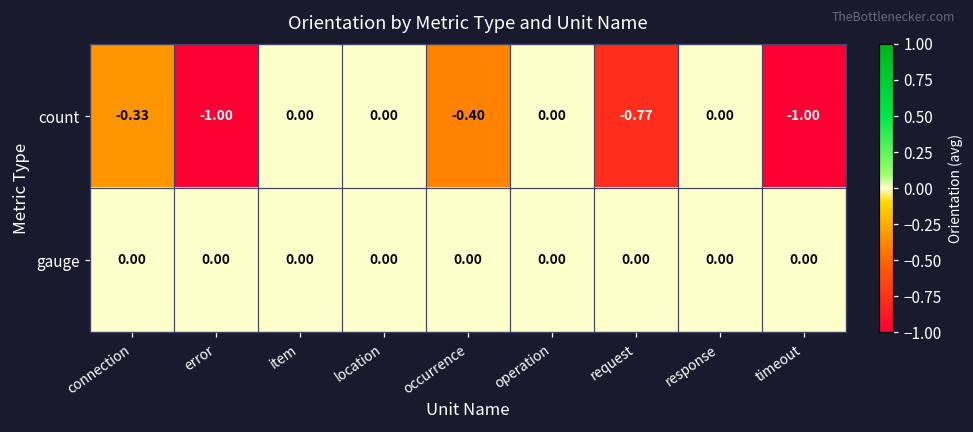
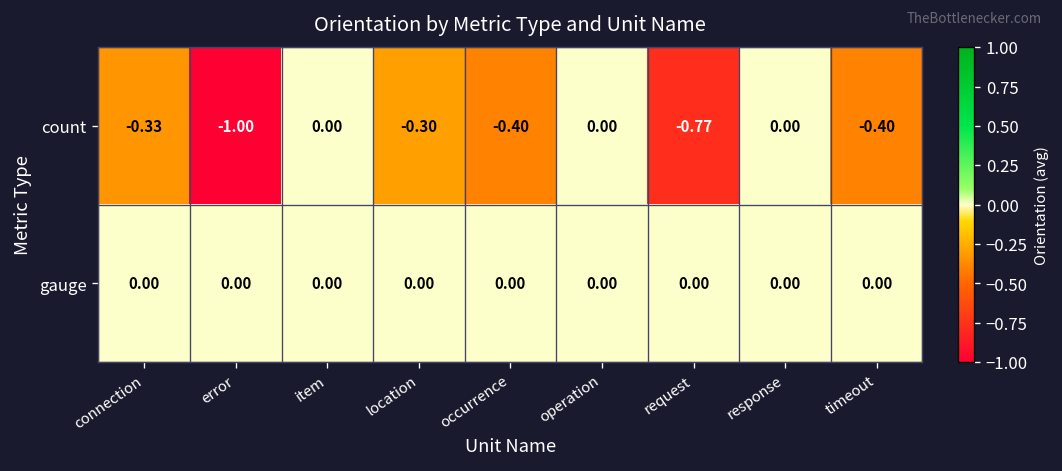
  {
    "count": {
      "connection": -0.33,
      "error": -1.00,
      "item": 0.00,
-     "location": 0.00,
+     "location": -0.30,
      "occurrence": -0.40,
      "operation": 0.00,
      "request": -0.77,
      "response": 0.00,
-     "timeout": -1.00
+     "timeout": -0.40
    },
    "gauge": {
      "connection": 0.00,
      "error": 0.00,
      "item": 0.00,
      "location": 0.00,
      "occurrence": 0.00,
      "operation": 0.00,
      "request": 0.00,
      "response": 0.00,
      "timeout": 0.00
    }
  }
